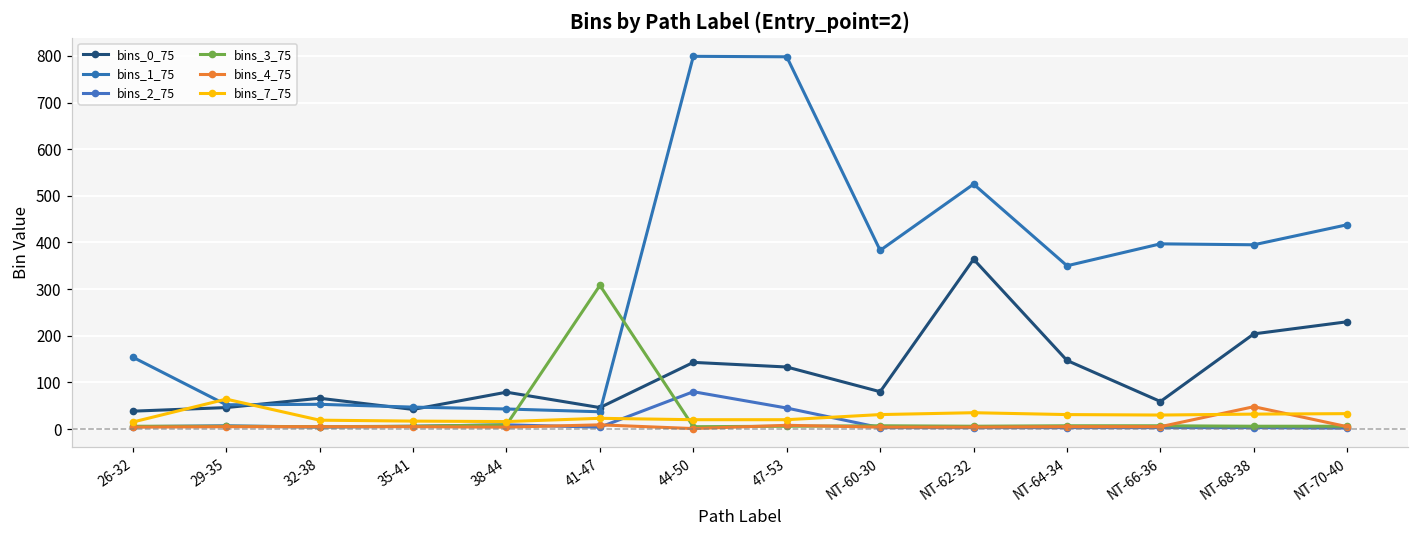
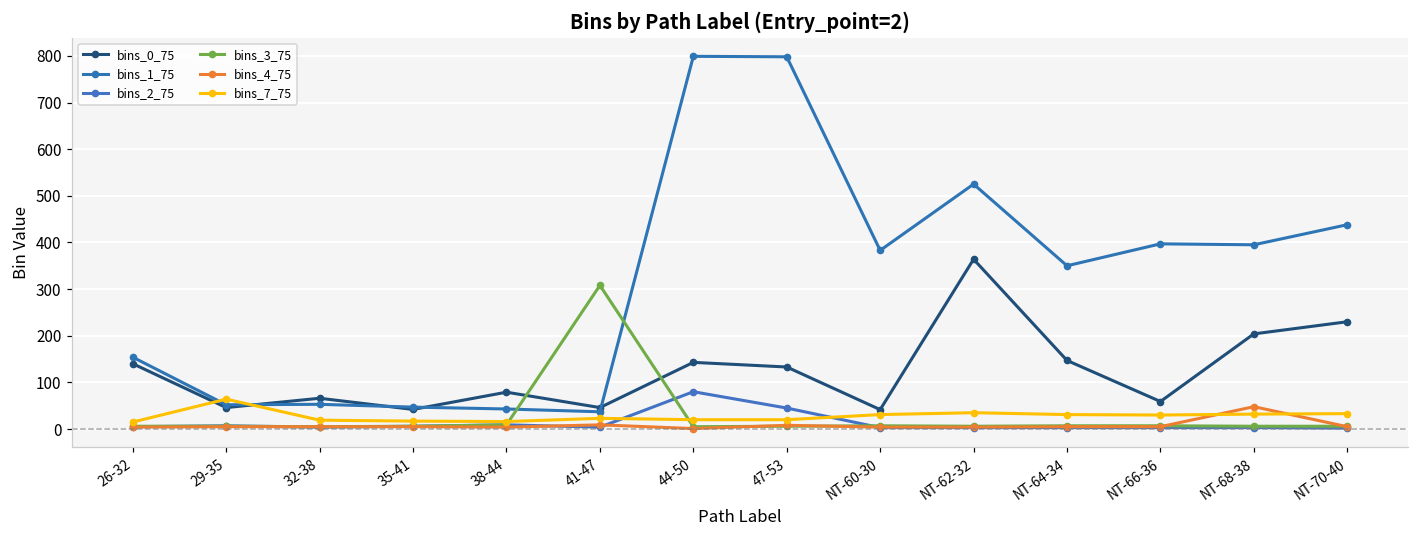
  {
    "bins_0_75": {
-     "26-32": 40,
+     "26-32": 140,
      "32-38": 70,
      "38-44": 80,
      "41-47": 50,
      "44-50": 140,
      "47-53": 130,
-     "NT-60-30": 80,
+     "NT-60-30": 40,
      "NT-62-32": 360,
      "NT-64-34": 150,
      "NT-66-36": 60,
      "NT-68-38": 200,
      "NT-70-40": 230
    },
    "bins_3_75": {
      "41-47": 310
    },
    "bins_4_75": {
      "NT-68-38": 50
    },
    "bins_7_75": {
      "26-32": 20,
      "29-35": 60,
      "32-38": 20,
      "35-41": 20,
      "38-44": 20,
      "41-47": 20,
      "44-50": 20,
      "47-53": 20,
      "NT-60-30": 30,
      "NT-62-32": 40,
      "NT-64-34": 30,
      "NT-66-36": 30,
      "NT-68-38": 30,
      "NT-70-40": 30
    }
  }
